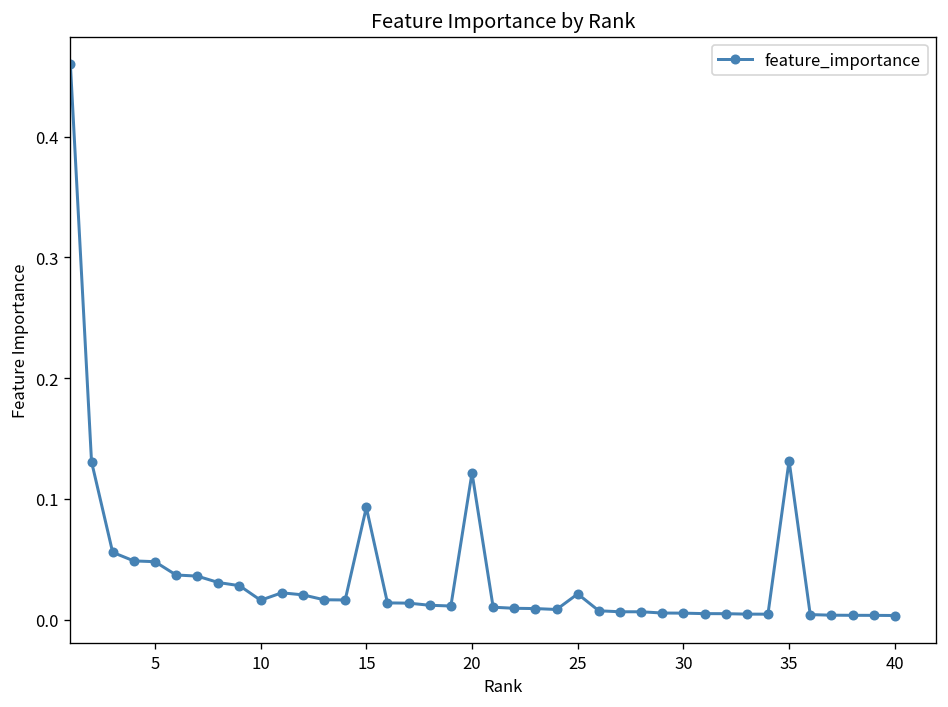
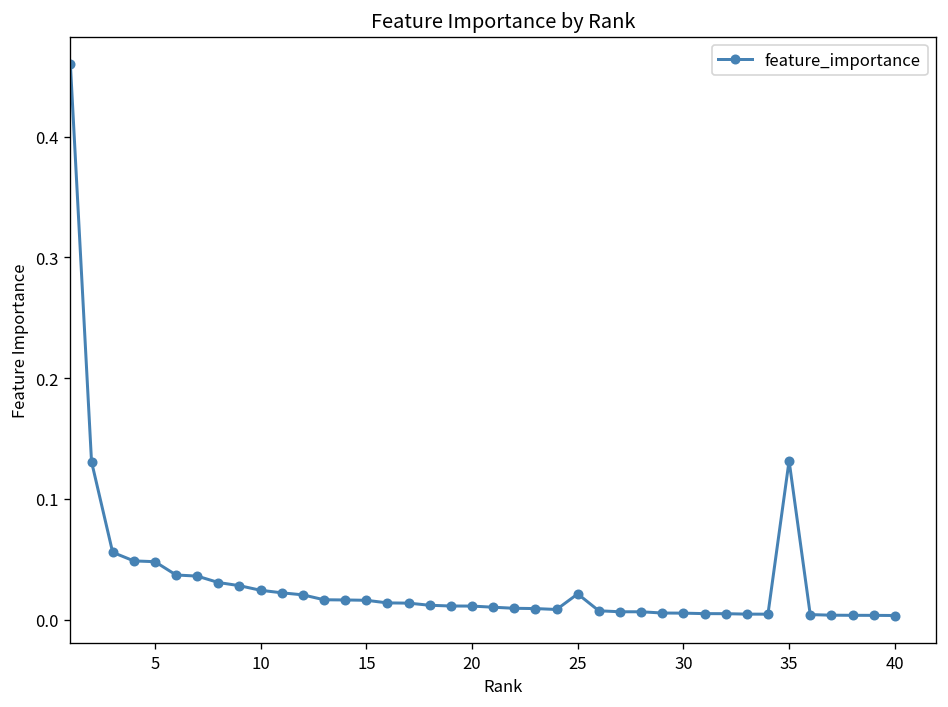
  {
    "5": 0.048,
-   "10": 0.016,
-   "15": 0.093,
-   "20": 0.121,
+   "10": 0.024,
+   "15": 0.016,
+   "20": 0.011,
    "25": 0.021,
    "30": 0.005,
    "35": 0.132,
    "40": 0.003
  }
